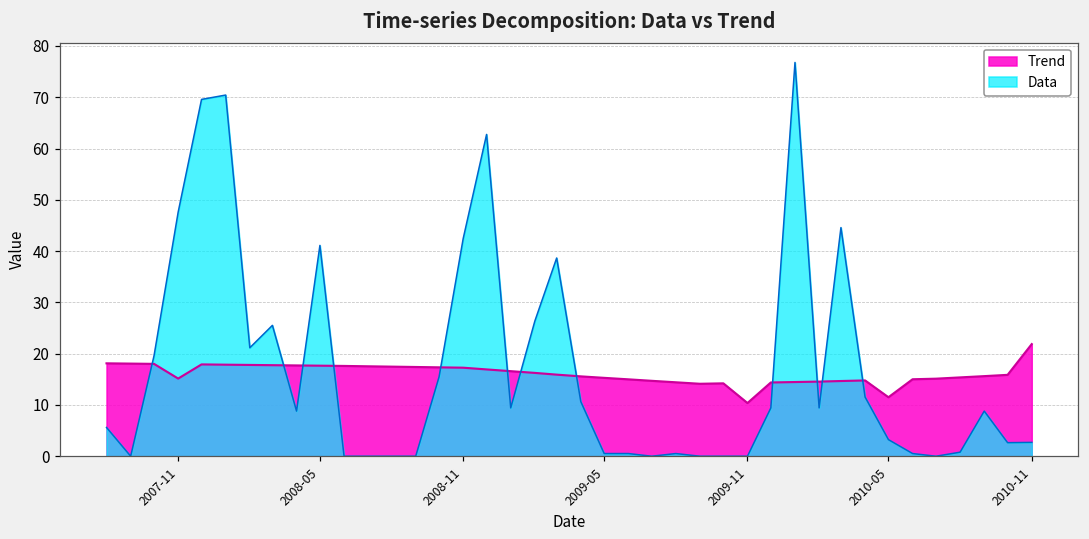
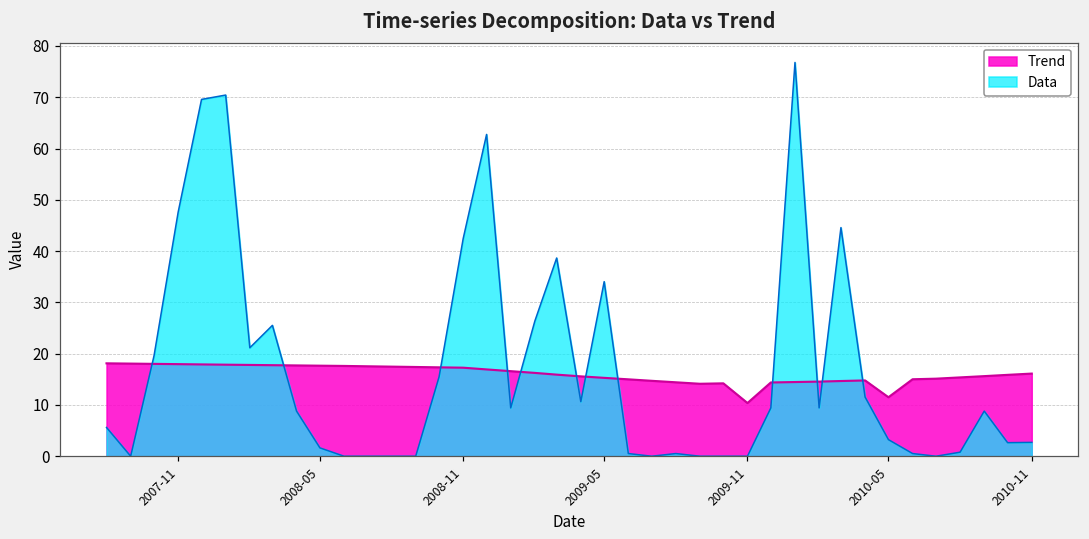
  {
    "Trend": {
-     "2007-11": 15,
+     "2007-11": 18,
      "2008-05": 18,
      "2008-11": 17,
      "2009-05": 15,
      "2009-11": 10,
      "2010-05": 11,
-     "2010-11": 22
+     "2010-11": 16
    },
    "Data": {
      "2007-11": 48,
-     "2008-05": 41,
+     "2008-05": 2,
      "2008-11": 42,
-     "2009-05": 1,
+     "2009-05": 34,
      "2009-11": 0,
      "2010-05": 3,
      "2010-11": 3
    }
  }
